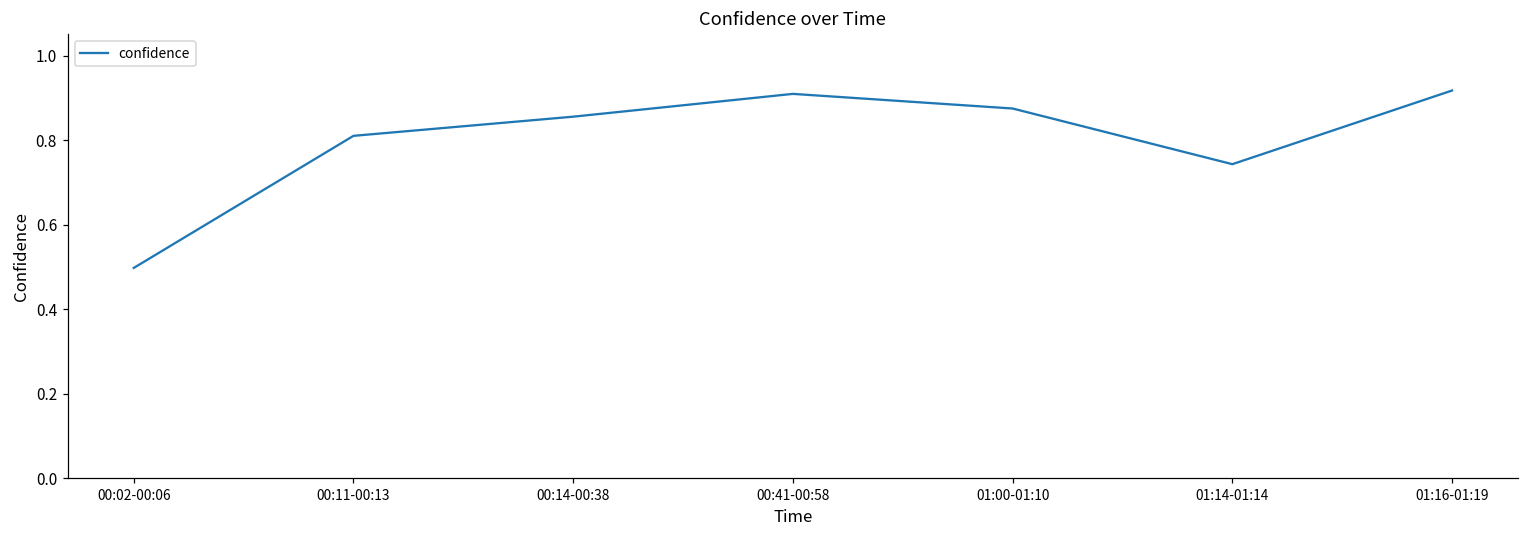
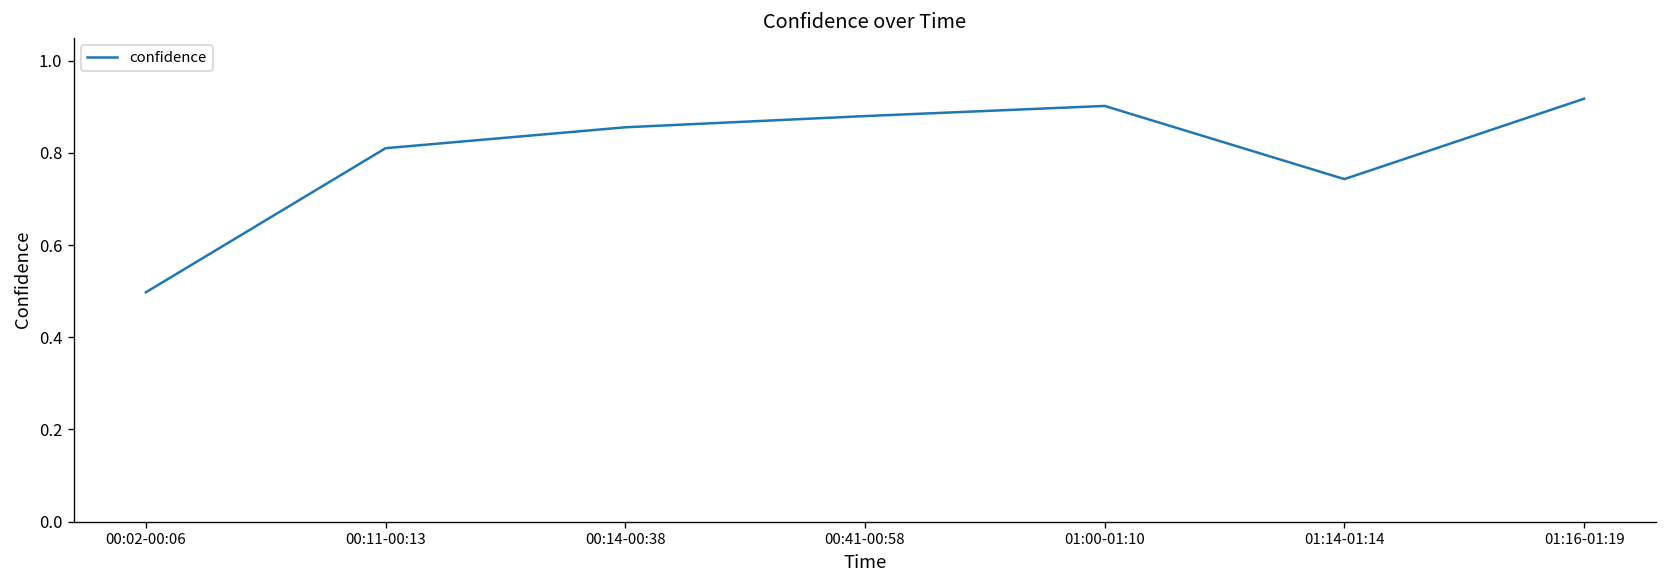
  {
    "00:02-00:06": 0.50,
    "00:11-00:13": 0.81,
    "00:14-00:38": 0.86,
-   "00:41-00:58": 0.91,
-   "01:00-01:10": 0.87,
+   "00:41-00:58": 0.88,
+   "01:00-01:10": 0.90,
    "01:14-01:14": 0.74,
    "01:16-01:19": 0.92
  }
